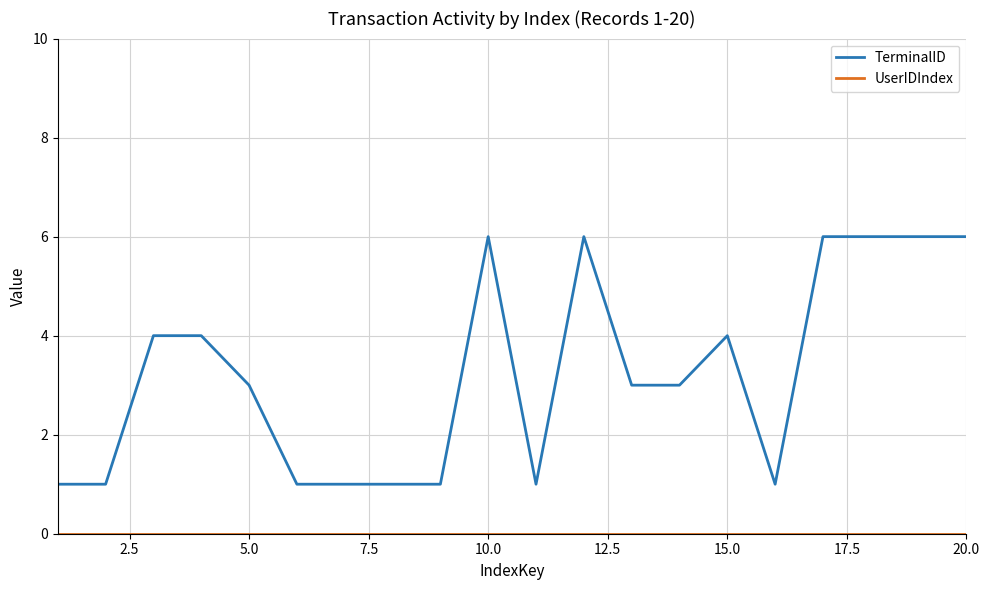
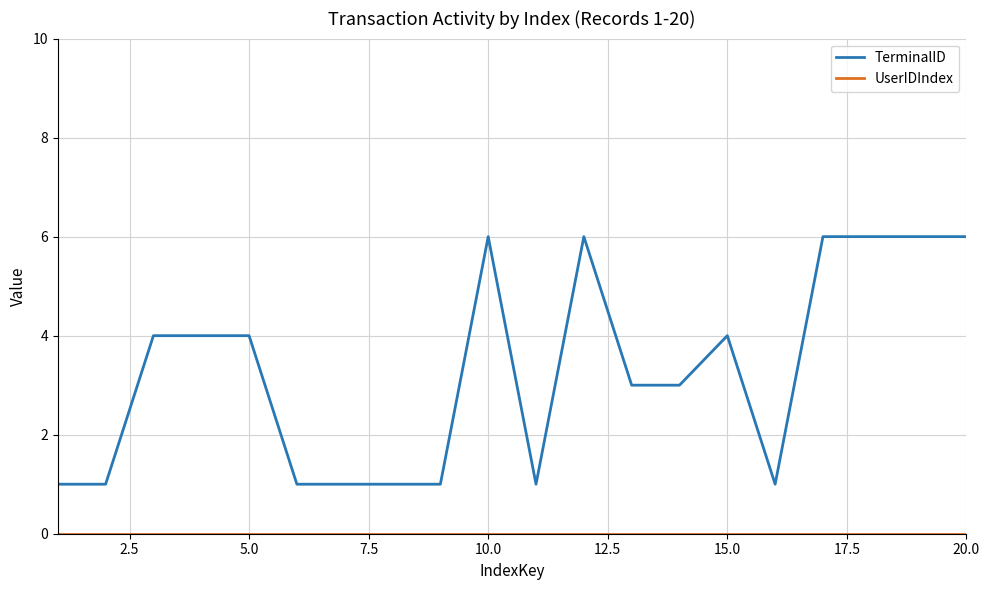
  {
    "TerminalID": {
-     "5.0": 3,
+     "5.0": 4,
      "10.0": 6,
      "15.0": 4,
      "20.0": 6
    },
    "UserIDIndex": {
      "5.0": 0,
      "10.0": 0,
      "15.0": 0,
      "20.0": 0
    }
  }
